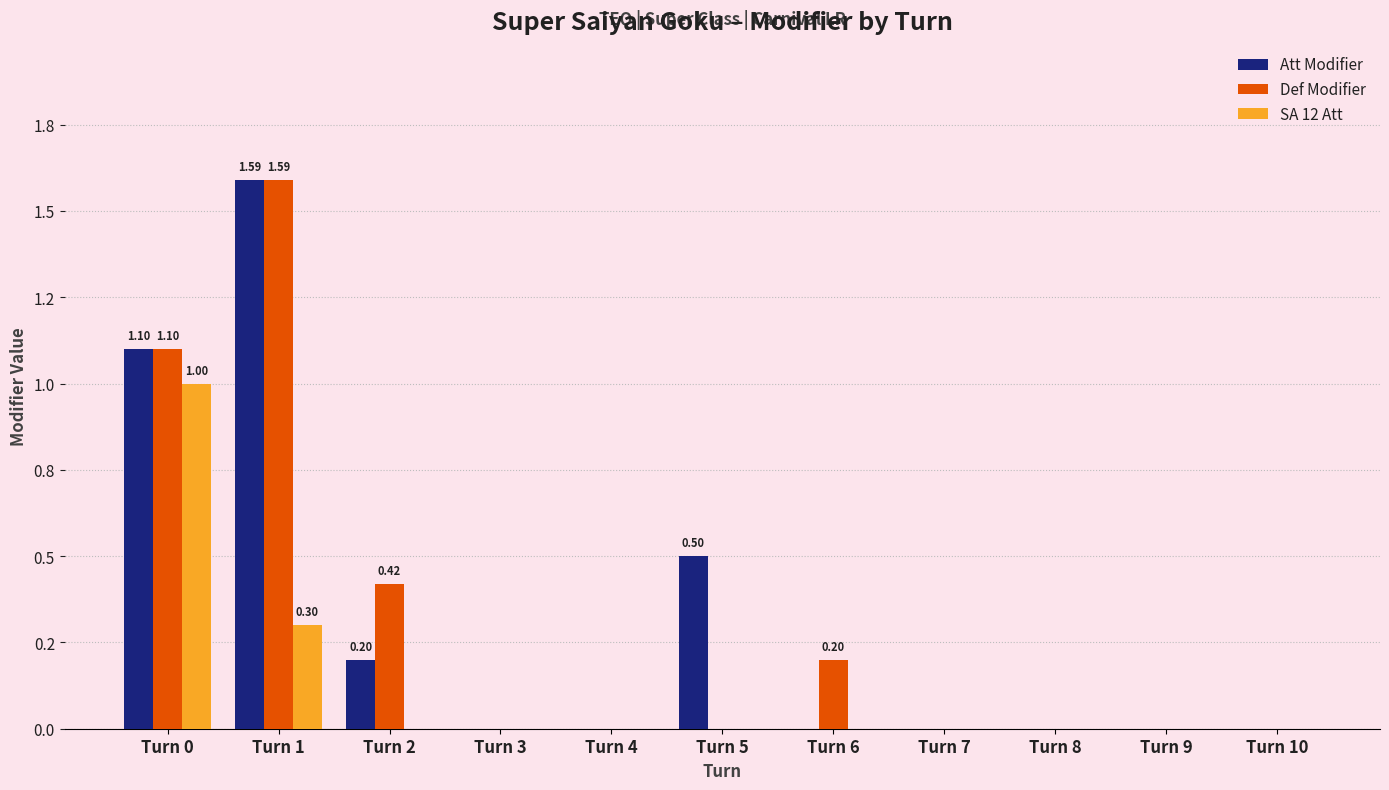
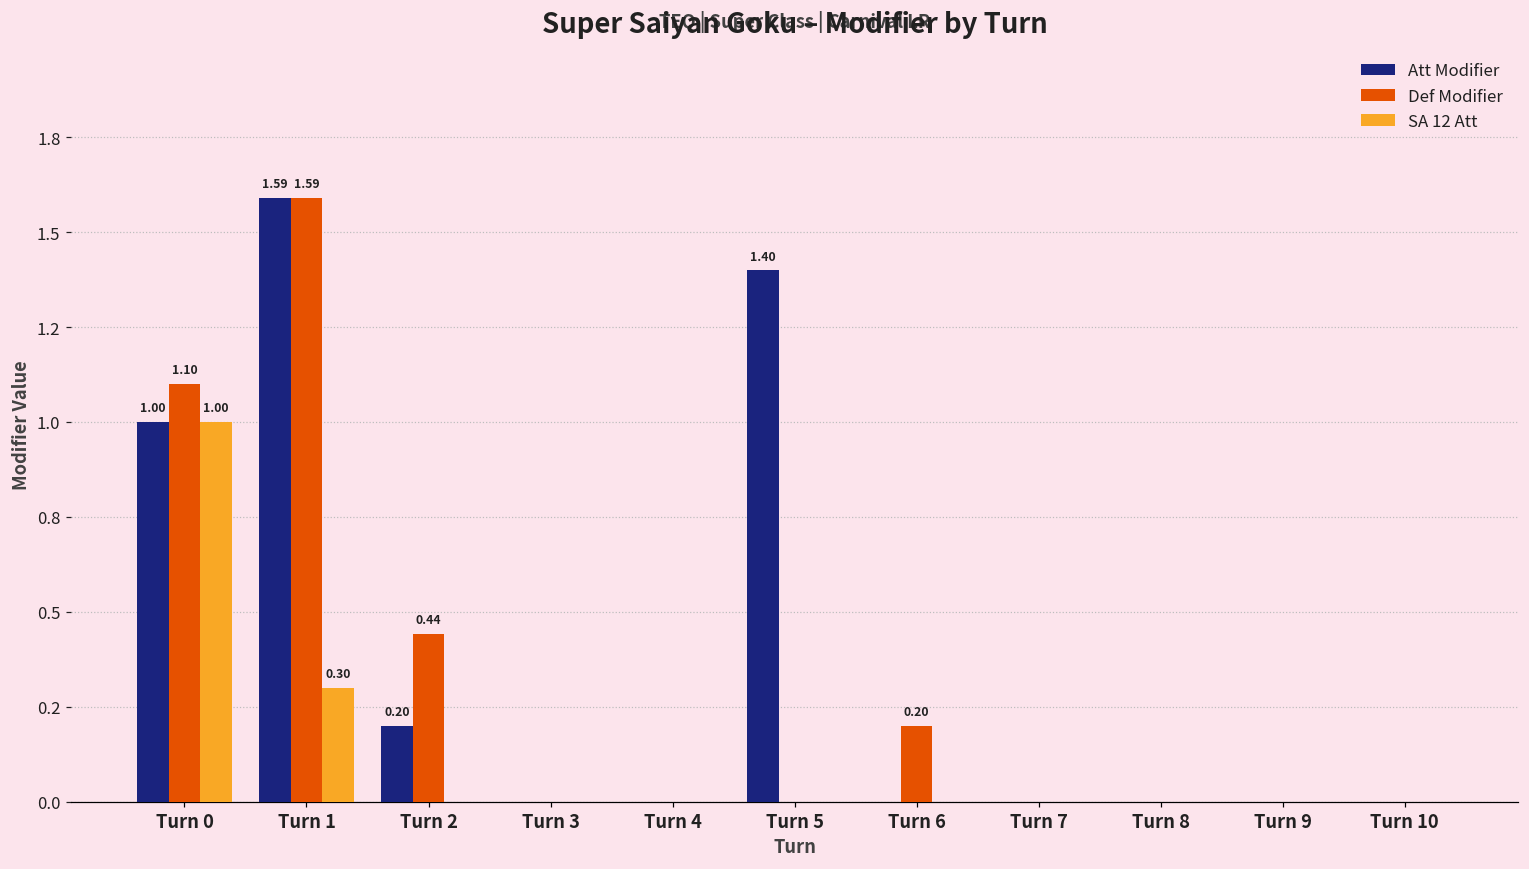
  {
    "Att Modifier": {
-     "Turn 0": 1.10,
+     "Turn 0": 1.00,
      "Turn 1": 1.59,
      "Turn 2": 0.20,
-     "Turn 5": 0.50
+     "Turn 5": 1.40
    },
    "Def Modifier": {
      "Turn 0": 1.10,
      "Turn 1": 1.59,
-     "Turn 2": 0.42,
+     "Turn 2": 0.44,
      "Turn 6": 0.20
    },
    "SA 12 Att": {
      "Turn 0": 1.00,
      "Turn 1": 0.30
    }
  }
